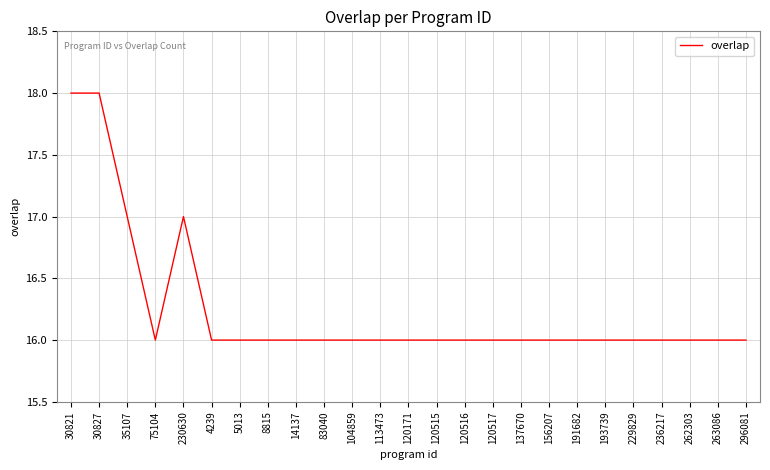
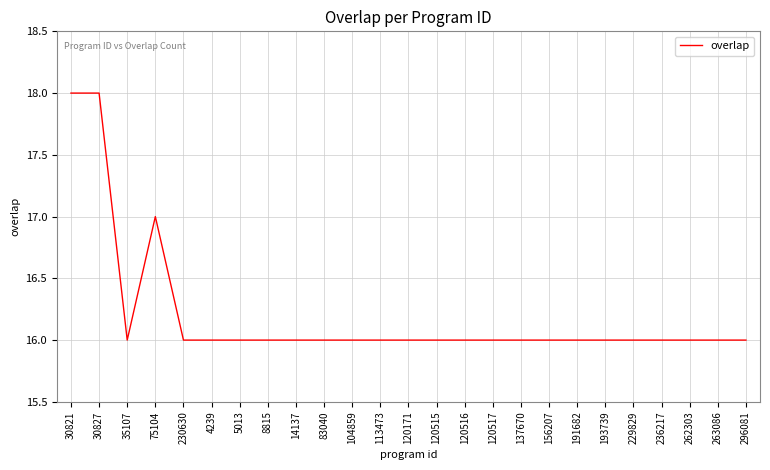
  {
    "30821": 18,
    "30827": 18,
-   "35107": 17,
-   "75104": 16,
-   "230630": 17,
+   "35107": 16,
+   "75104": 17,
+   "230630": 16,
    "4239": 16,
    "5013": 16,
    "8815": 16,
    "14137": 16,
    "83040": 16,
    "104859": 16,
    "113473": 16,
    "120171": 16,
    "120515": 16,
    "120516": 16,
    "120517": 16,
    "137670": 16,
    "156207": 16,
    "191682": 16,
    "193739": 16,
    "229829": 16,
    "236217": 16,
    "262303": 16,
    "263086": 16,
    "296081": 16
  }
